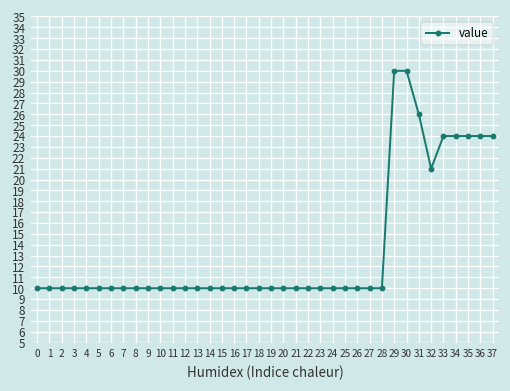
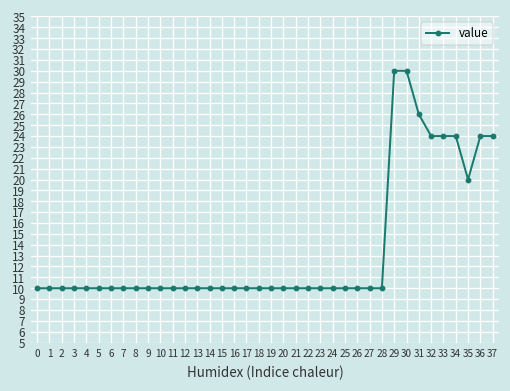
  {
    "0": 10,
    "1": 10,
    "2": 10,
    "3": 10,
    "4": 10,
    "5": 10,
    "6": 10,
    "7": 10,
    "8": 10,
    "9": 10,
    "10": 10,
    "11": 10,
    "12": 10,
    "13": 10,
    "14": 10,
    "15": 10,
    "16": 10,
    "17": 10,
    "18": 10,
    "19": 10,
    "20": 10,
    "21": 10,
    "22": 10,
    "23": 10,
    "24": 10,
    "25": 10,
    "26": 10,
    "27": 10,
    "28": 10,
    "29": 30,
    "30": 30,
    "31": 26,
-   "32": 21,
+   "32": 24,
    "33": 24,
    "34": 24,
-   "35": 24,
+   "35": 20,
    "36": 24,
    "37": 24
  }
